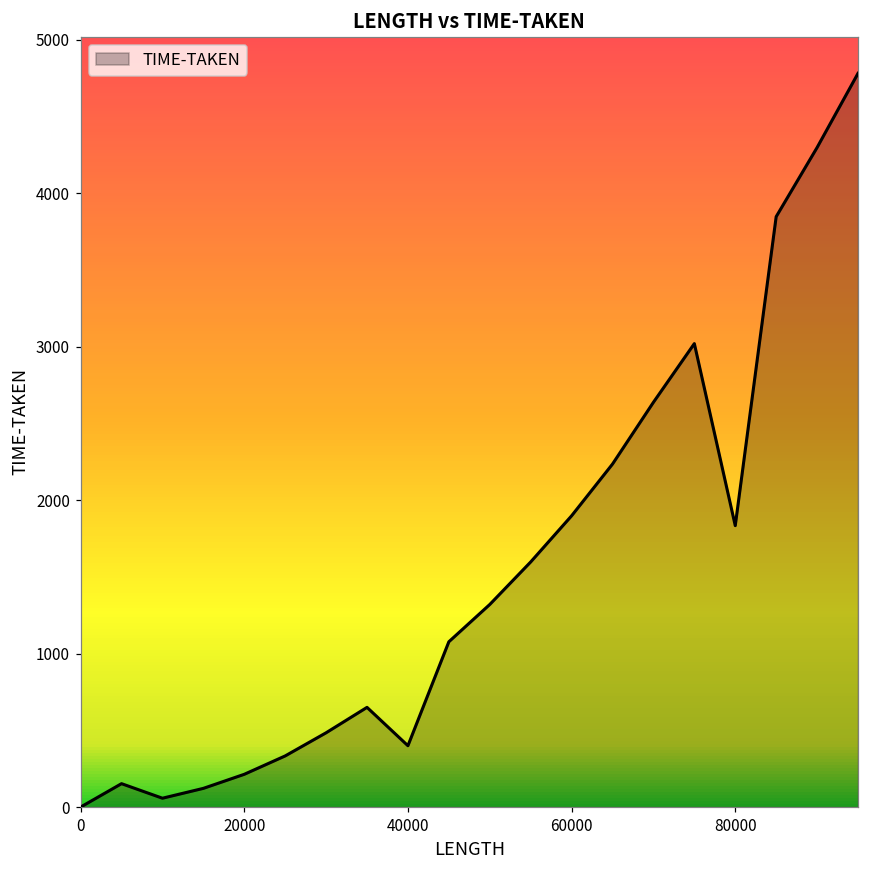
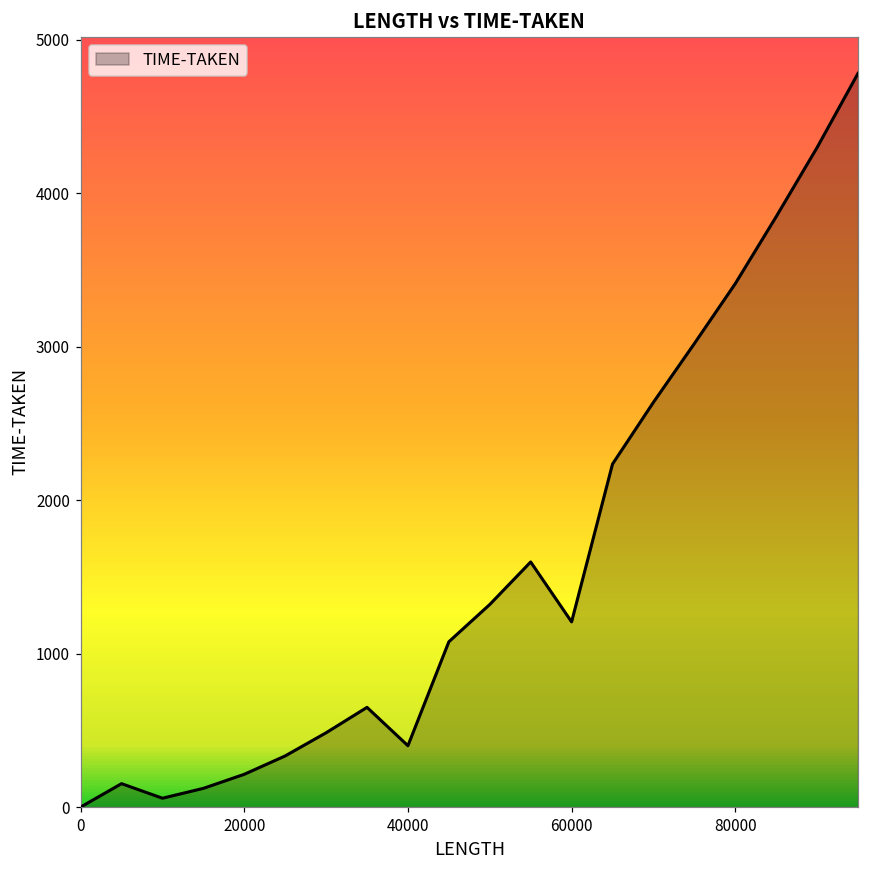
  {
    "0": 0,
    "20000": 210,
    "40000": 400,
-   "60000": 1900,
-   "80000": 1830
+   "60000": 1210,
+   "80000": 3410
  }
